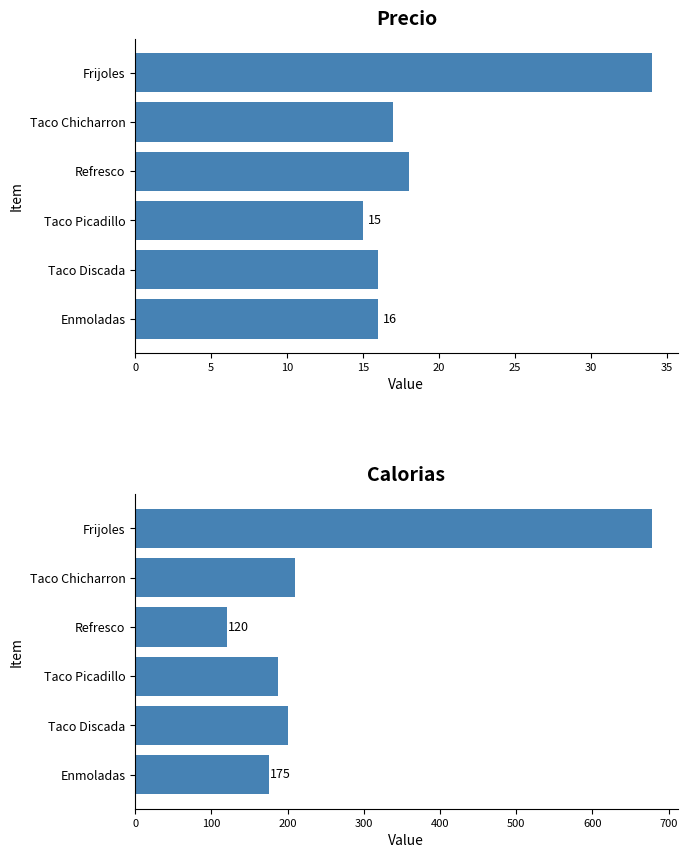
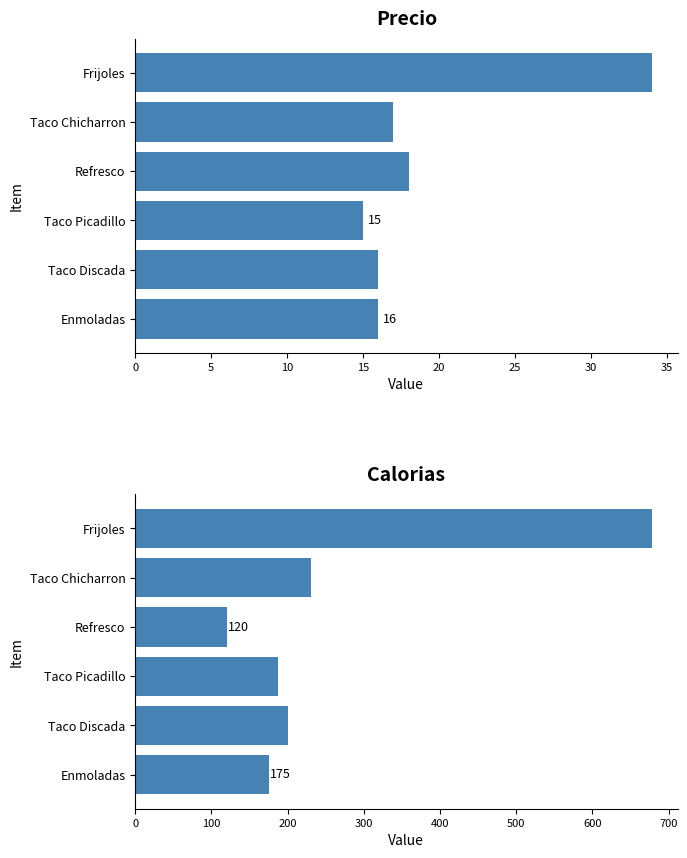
  {
    "Precio": {
      "Taco Picadillo": 15,
      "Enmoladas": 16
    },
    "Calorias": {
      "Frijoles": 680,
-     "Taco Chicharron": 210,
+     "Taco Chicharron": 230,
      "Taco Picadillo": 190,
      "Taco Discada": 200
    }
  }
